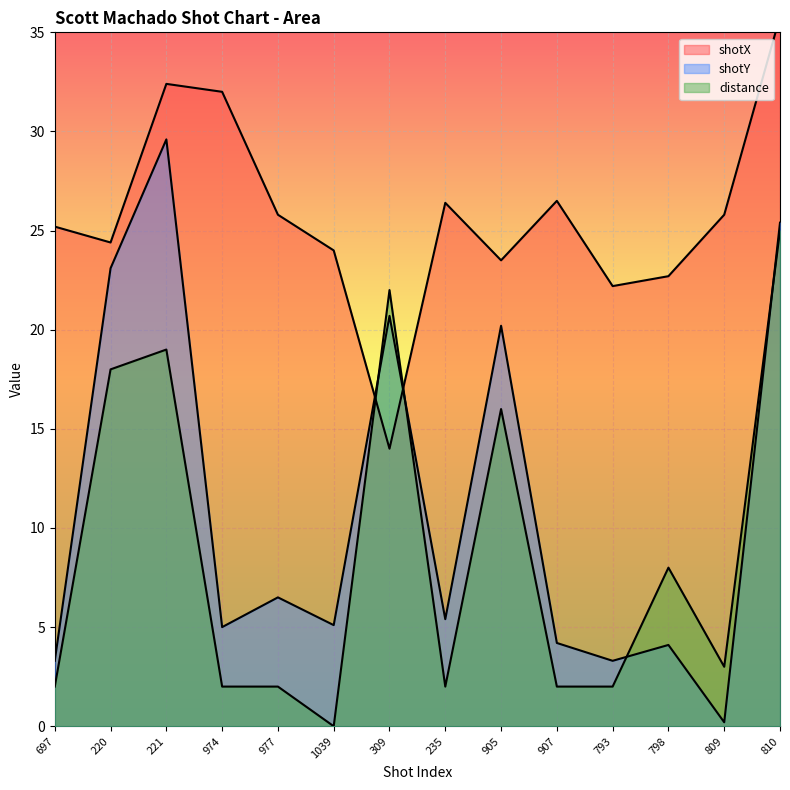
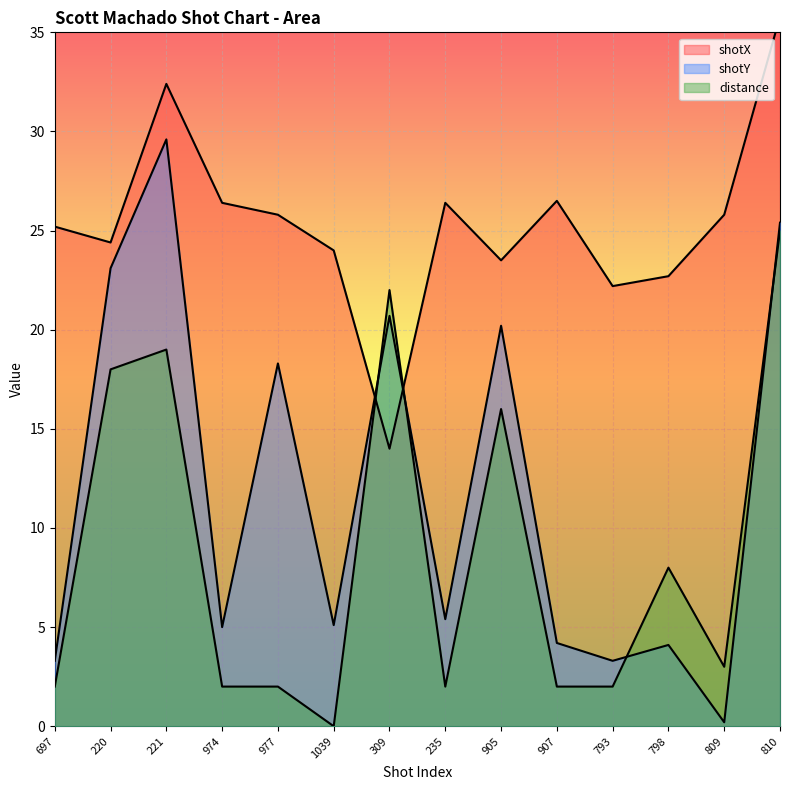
  {
    "shotX": {
      "697": 25.2,
      "220": 24.4,
      "221": 32.4,
-     "974": 32.0,
+     "974": 26.4,
      "977": 25.8,
      "1039": 24.0,
      "309": 14.0,
      "235": 26.4,
      "905": 23.5,
      "907": 26.5,
      "793": 22.2,
      "798": 22.7,
      "809": 25.8
    },
    "shotY": {
      "697": 3.3,
      "220": 23.1,
      "221": 29.6,
      "974": 5.0,
-     "977": 6.5,
+     "977": 18.3,
      "1039": 5.1,
      "309": 20.7,
      "235": 5.4,
      "905": 20.2,
      "907": 4.2,
      "793": 3.3,
      "798": 4.1,
      "809": 0.2,
      "810": 25.4
    },
    "distance": {
      "697": 2.0,
      "220": 18.0,
      "221": 19.0,
      "974": 2.0,
      "977": 2.0,
      "1039": 0.0,
      "309": 22.0,
      "235": 2.0,
      "905": 16.0,
      "907": 2.0,
      "793": 2.0,
      "798": 8.0,
      "809": 3.0,
      "810": 25.0
    }
  }
